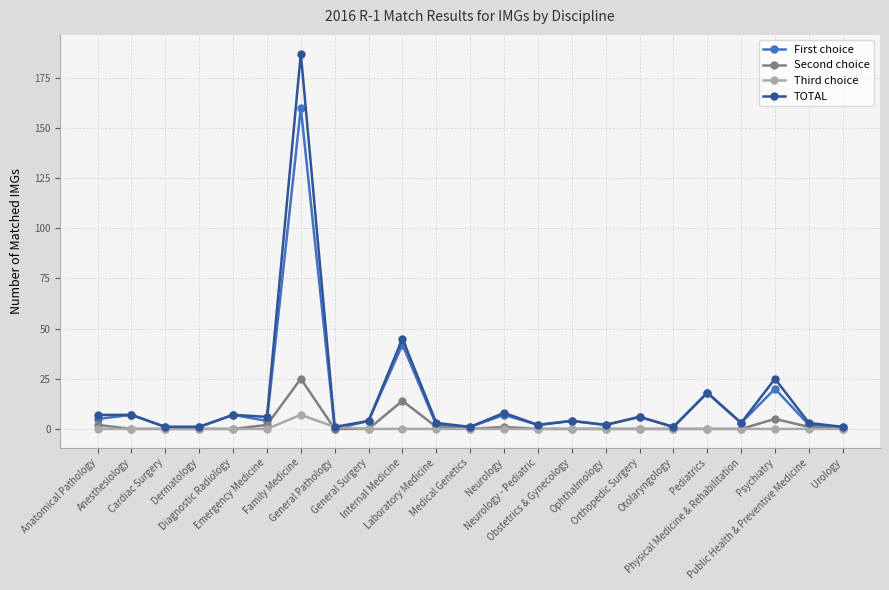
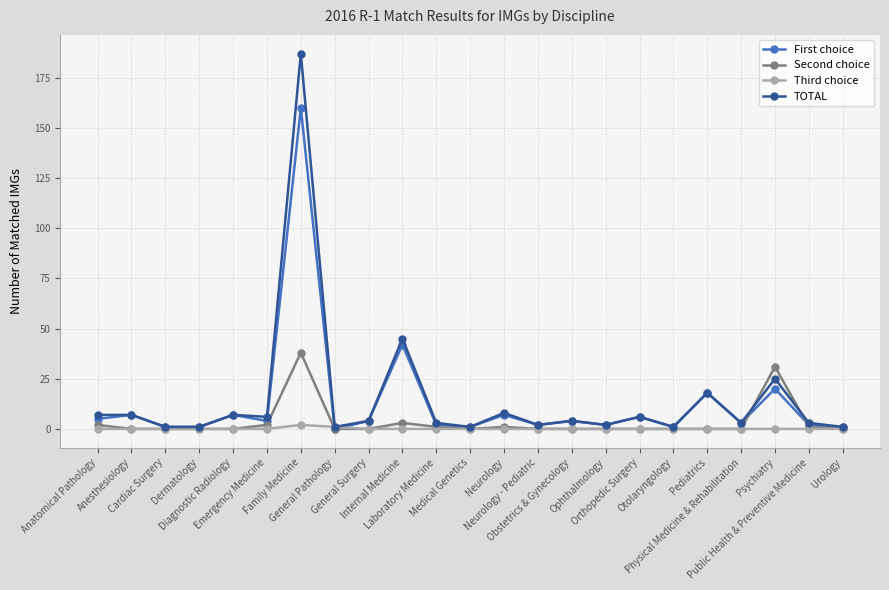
  {
    "Second choice": {
      "Anatomical Pathology": 2,
      "Emergency Medicine": 2,
-     "Family Medicine": 25,
-     "Internal Medicine": 14,
-     "Psychiatry": 5
+     "Family Medicine": 38,
+     "Internal Medicine": 3,
+     "Psychiatry": 31
    },
    "Third choice": {
      "Anatomical Pathology": 0,
      "Emergency Medicine": 0,
-     "Family Medicine": 7,
+     "Family Medicine": 2,
      "Internal Medicine": 0,
      "Psychiatry": 0
    }
  }
